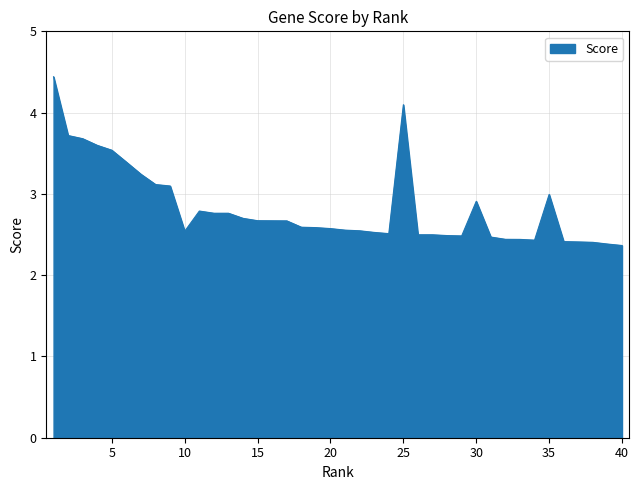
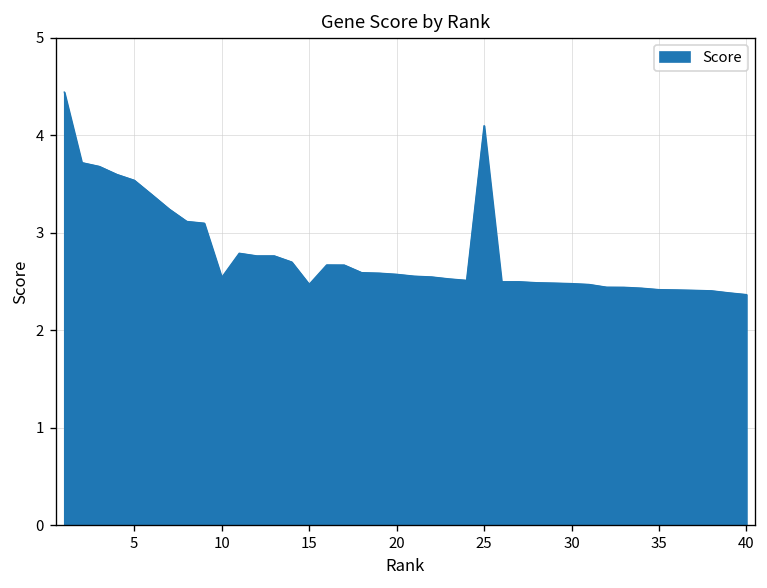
  {
    "5": 3.5,
    "10": 2.5,
-   "15": 2.7,
+   "15": 2.5,
    "20": 2.6,
    "25": 4.1,
-   "30": 2.9,
-   "35": 3.0,
+   "30": 2.5,
+   "35": 2.4,
    "40": 2.4
  }
